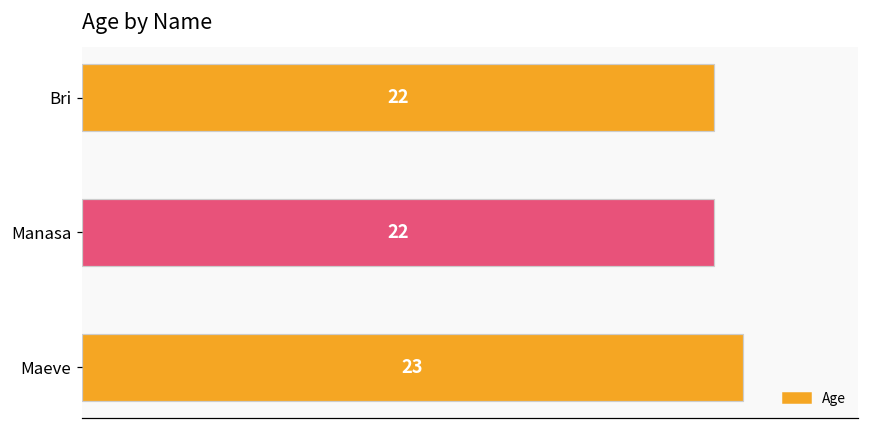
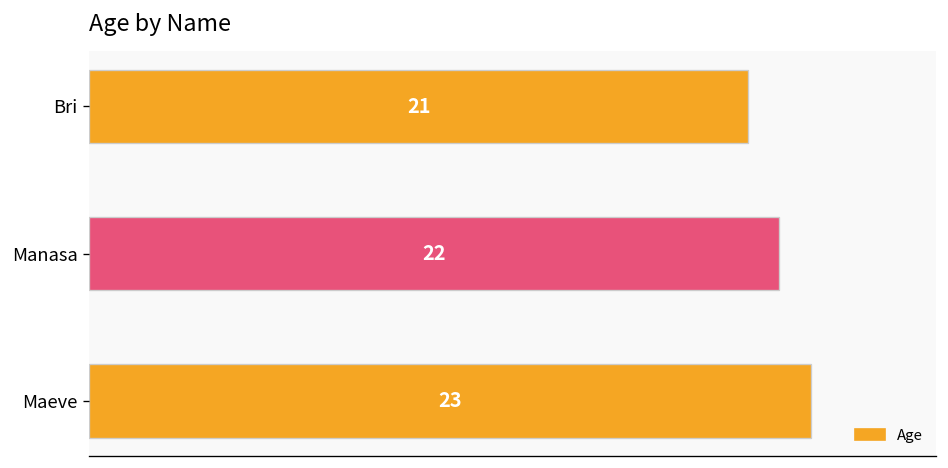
  {
-   "Bri": 22,
+   "Bri": 21,
    "Manasa": 22,
    "Maeve": 23
  }
